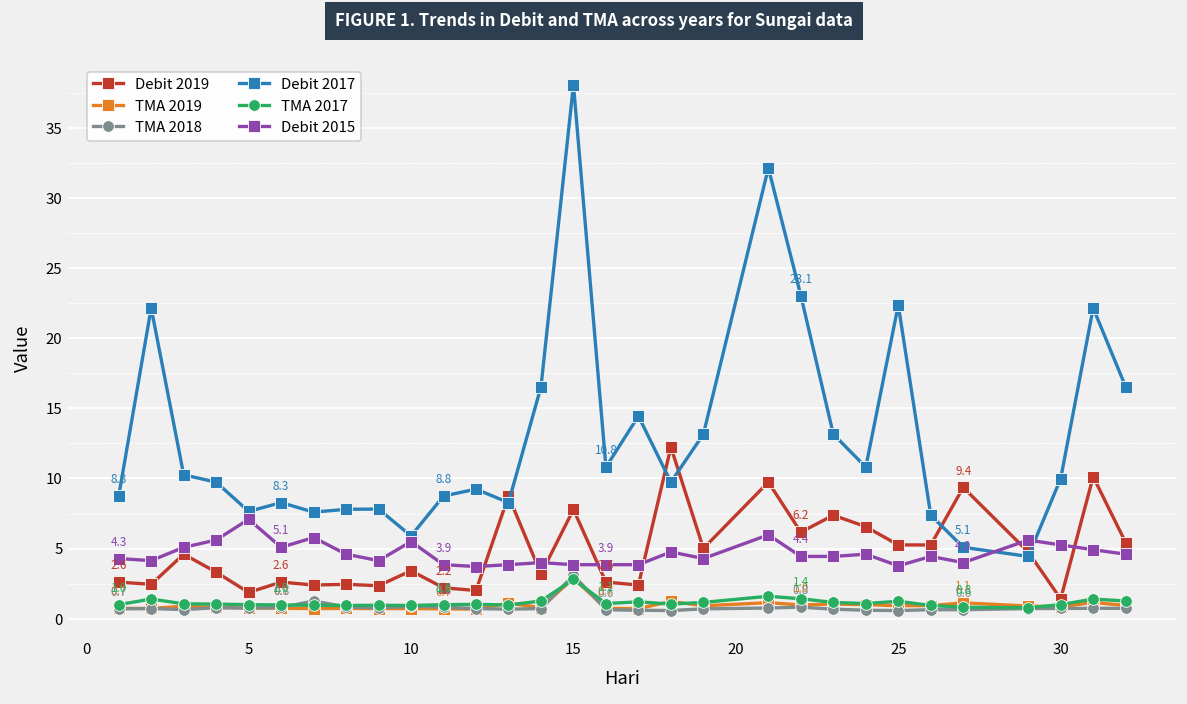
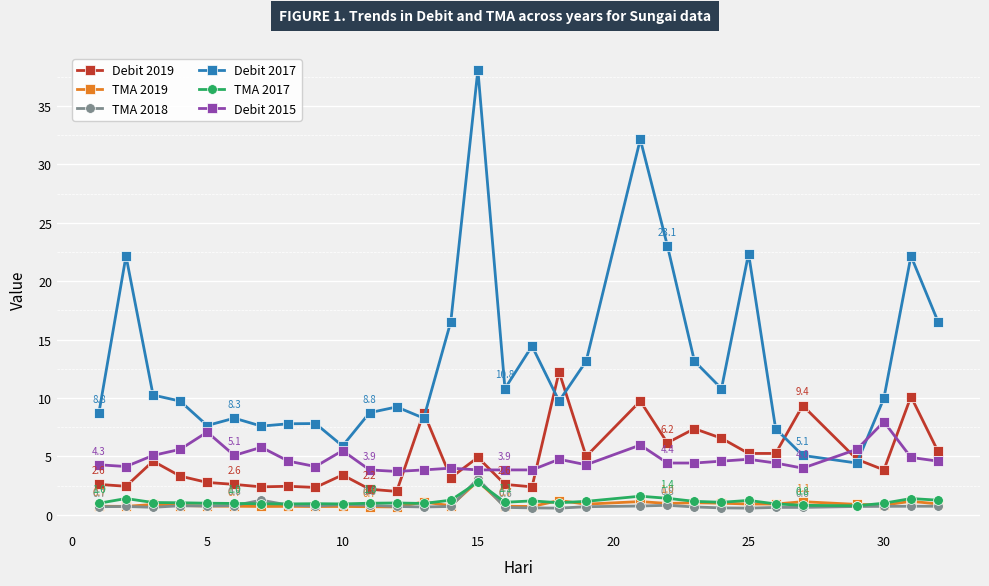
  {
    "Debit 2019": {
-     "5": 1.9,
+     "5": 2.8,
      "10": 3.4,
-     "15": 7.8,
+     "15": 4.9,
      "25": 5.3,
-     "30": 1.4
+     "30": 3.9
    },
    "TMA 2019": {
      "25": 0.9
    },
    "TMA 2018": {
      "25": 0.6
    },
    "Debit 2017": {
      "5": 7.7,
      "10": 5.9,
      "15": 38.1,
      "25": 22.4,
      "30": 10.0
    },
    "TMA 2017": {
      "25": 1.2
    },
    "Debit 2015": {
      "5": 7.1,
      "10": 5.5,
-     "25": 3.8,
-     "30": 5.3
+     "25": 4.8,
+     "30": 8.0
    }
  }
